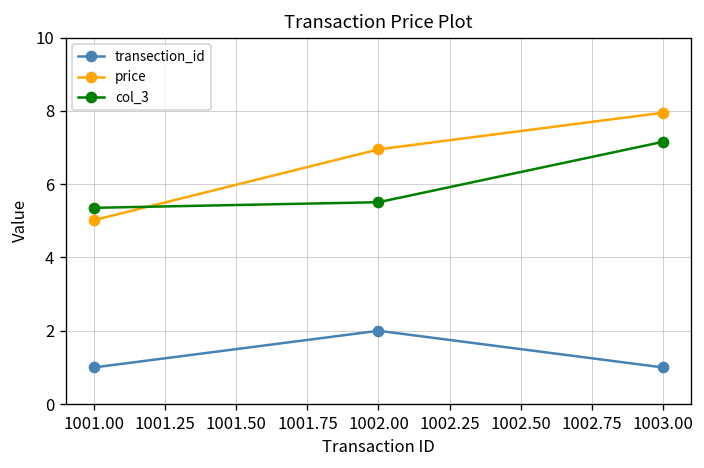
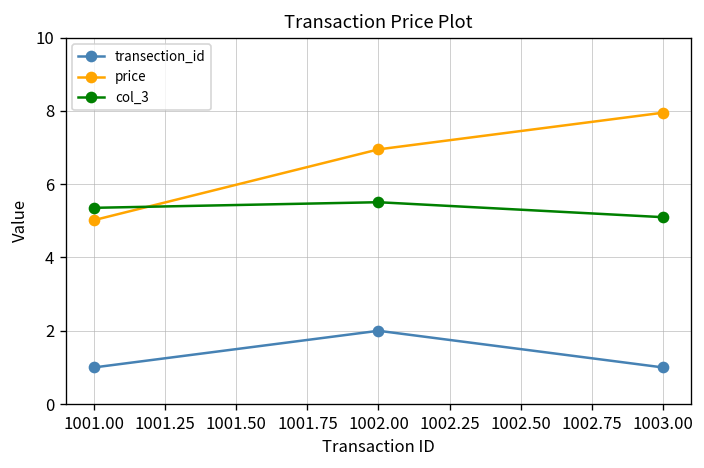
  {
    "transection_id": {
      "1001.00": 1.0,
      "1002.00": 2.0,
      "1003.00": 1.0
    },
    "price": {
      "1001.00": 5.0,
      "1002.00": 7.0,
      "1003.00": 8.0
    },
    "col_3": {
      "1001.00": 5.4,
      "1002.00": 5.5,
-     "1003.00": 7.2
+     "1003.00": 5.1
    }
  }
